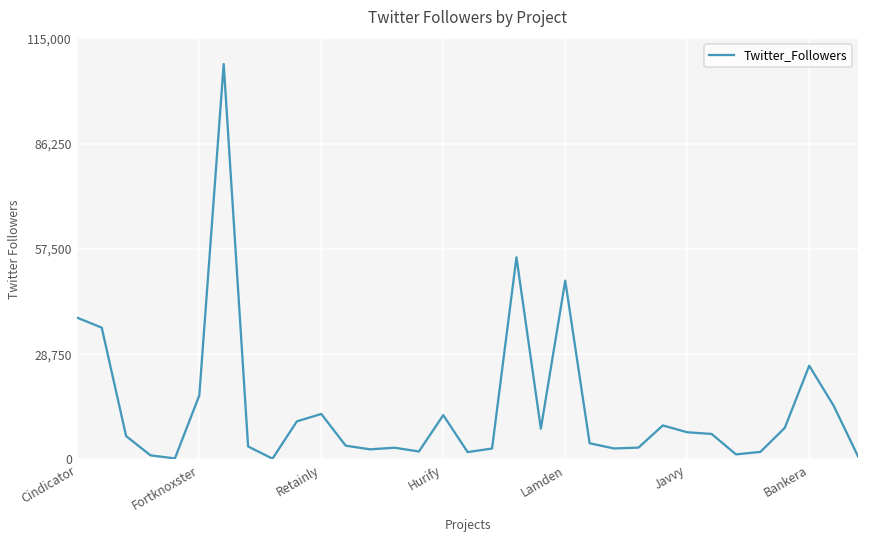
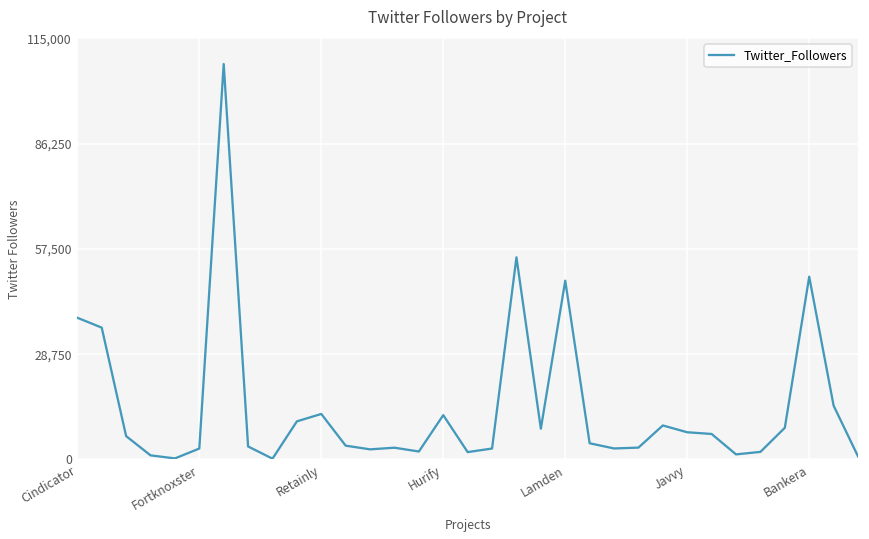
  {
    "Cindicator": "39,000",
-   "Fortknoxster": "17,000",
+   "Fortknoxster": "3,000",
    "Retainly": "12,000",
    "Hurify": "12,000",
    "Lamden": "49,000",
    "Javvy": "7,000",
-   "Bankera": "26,000"
+   "Bankera": "50,000"
  }
